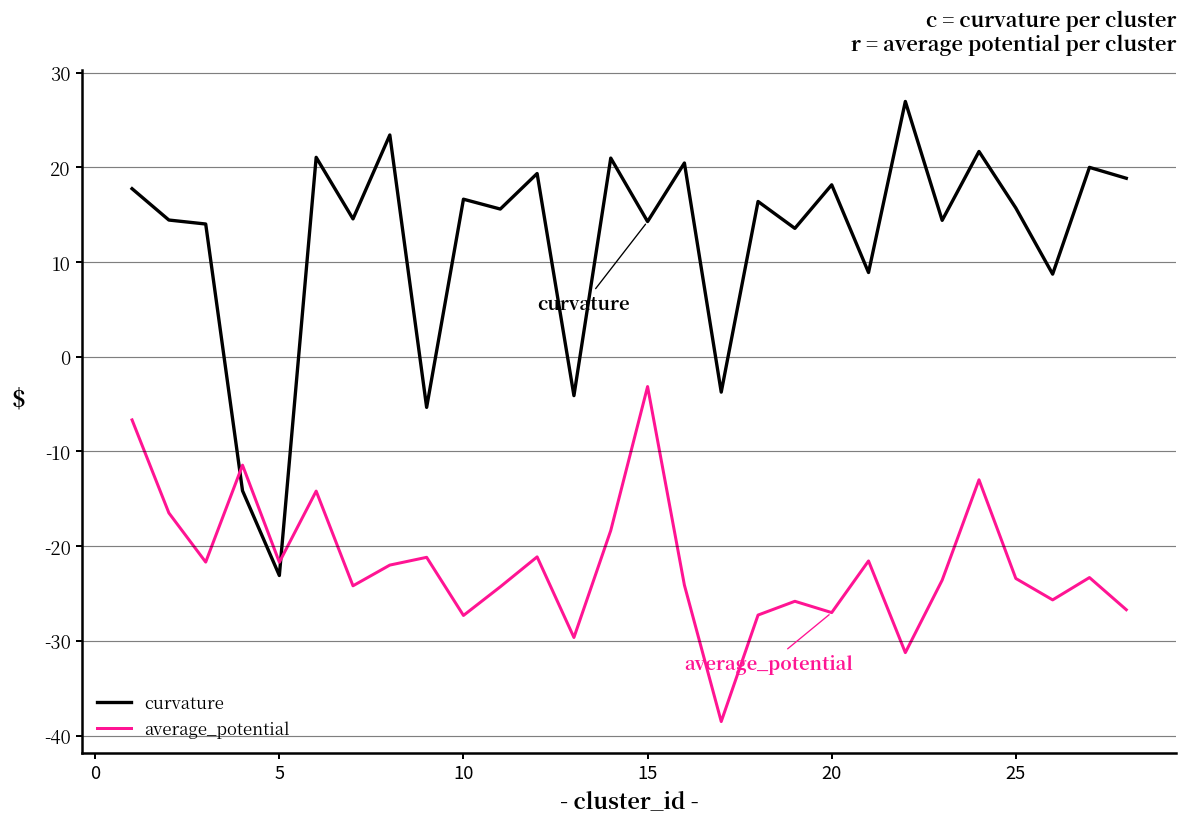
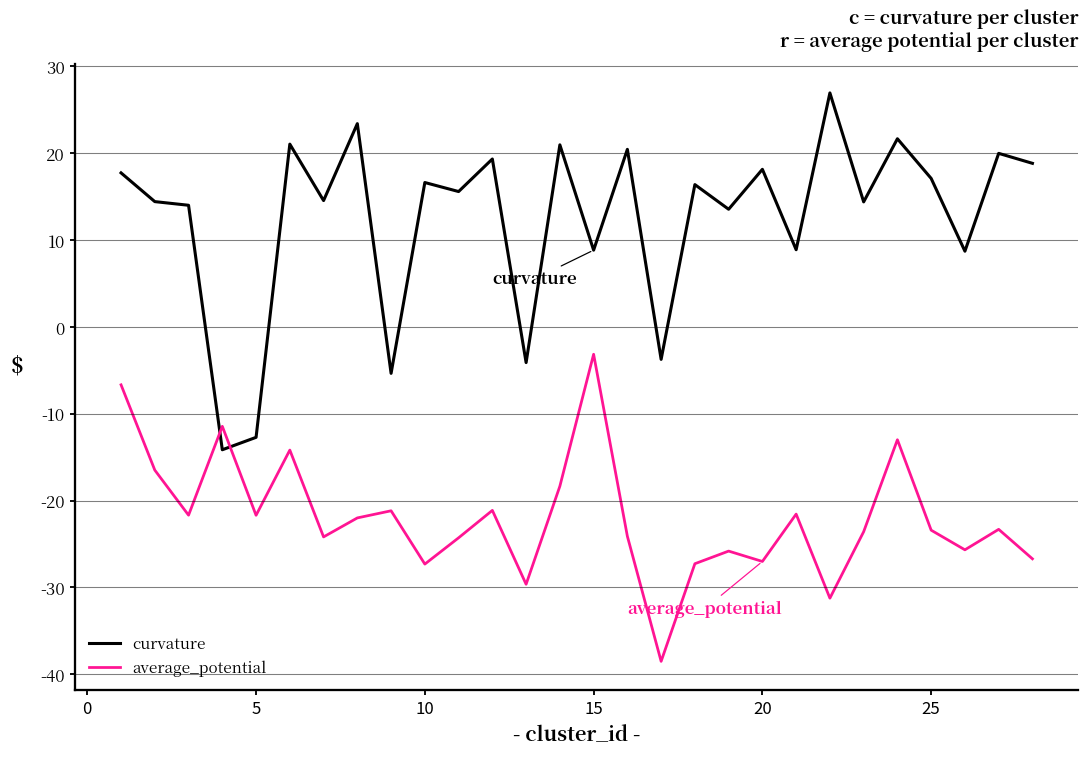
  {
    "curvature": {
-     "5": -23,
+     "5": -13,
      "10": 17,
-     "15": 14,
+     "15": 9,
      "20": 18,
-     "25": 16
+     "25": 17
    },
    "average_potential": {
      "5": -22,
      "10": -27,
      "15": -3,
      "20": -27,
      "25": -23
    }
  }
